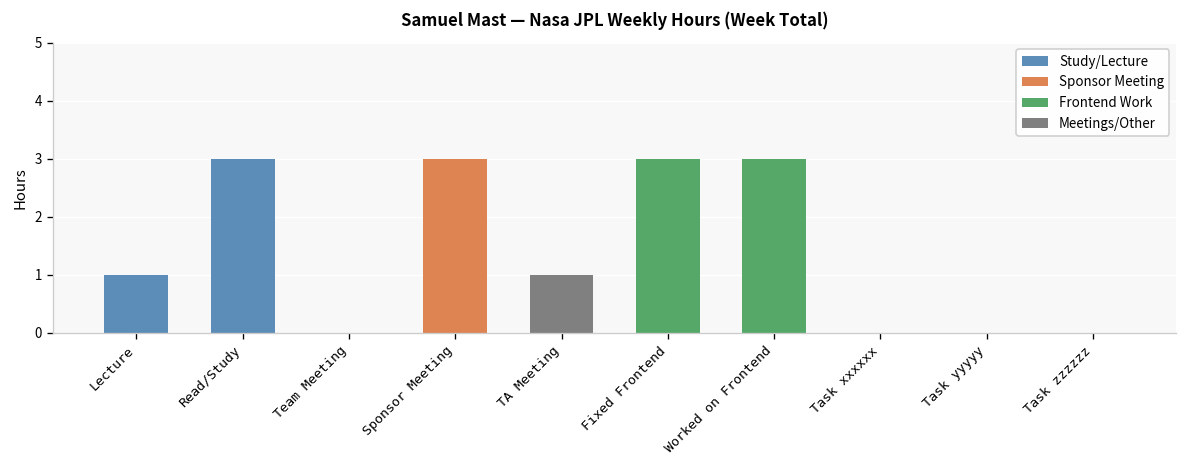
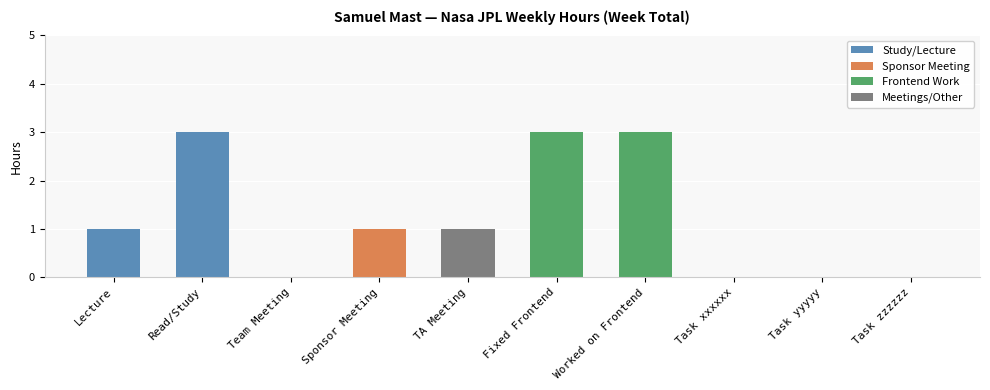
  {
    "Lecture": 1,
    "Read/Study": 3,
    "Team Meeting": 0,
-   "Sponsor Meeting": 3,
+   "Sponsor Meeting": 1,
    "TA Meeting": 1,
    "Fixed Frontend": 3,
    "Worked on Frontend": 3,
    "Task xxxxxx": 0,
    "Task yyyyy": 0,
    "Task zzzzzz": 0
  }
